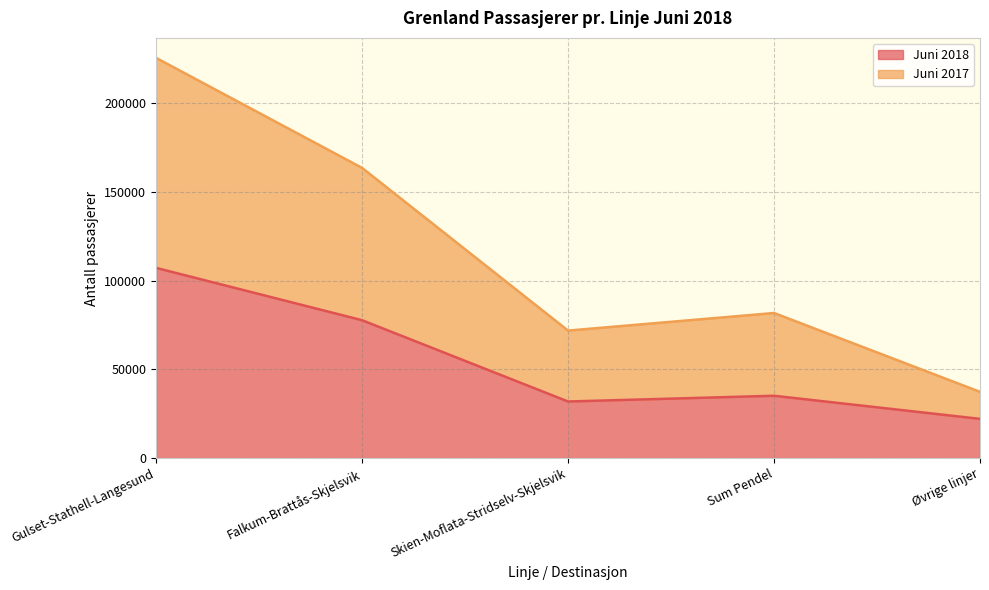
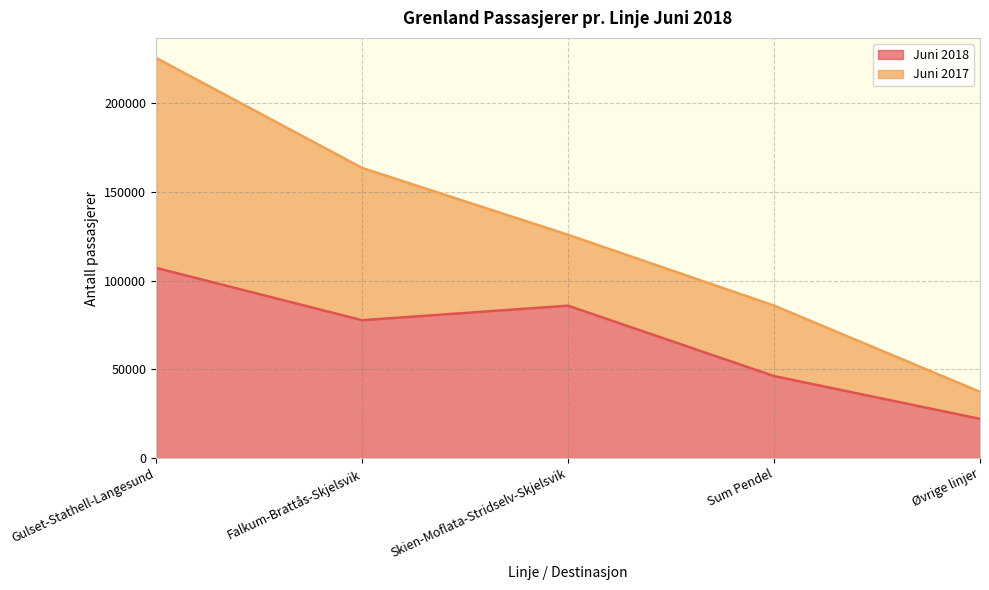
  {
    "Juni 2018": {
      "Gulset-Stathell-Langesund": 107000,
      "Falkum-Brattås-Skjelsvik": 78000,
-     "Skien-Moflata-Stridselv-Skjelsvik": 32000,
-     "Sum Pendel": 35000,
+     "Skien-Moflata-Stridselv-Skjelsvik": 86000,
+     "Sum Pendel": 46000,
      "Øvrige linjer": 22000
    },
    "Juni 2017": {
      "Gulset-Stathell-Langesund": 118000,
      "Falkum-Brattås-Skjelsvik": 86000,
      "Skien-Moflata-Stridselv-Skjelsvik": 40000,
-     "Sum Pendel": 47000,
+     "Sum Pendel": 40000,
      "Øvrige linjer": 15000
    }
  }
